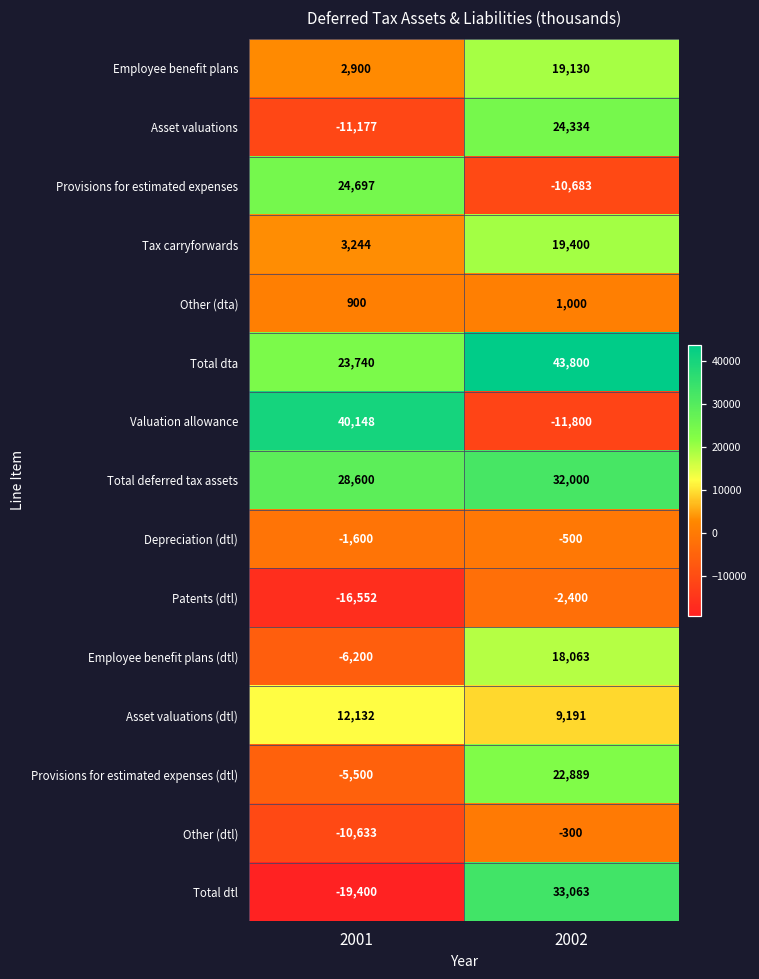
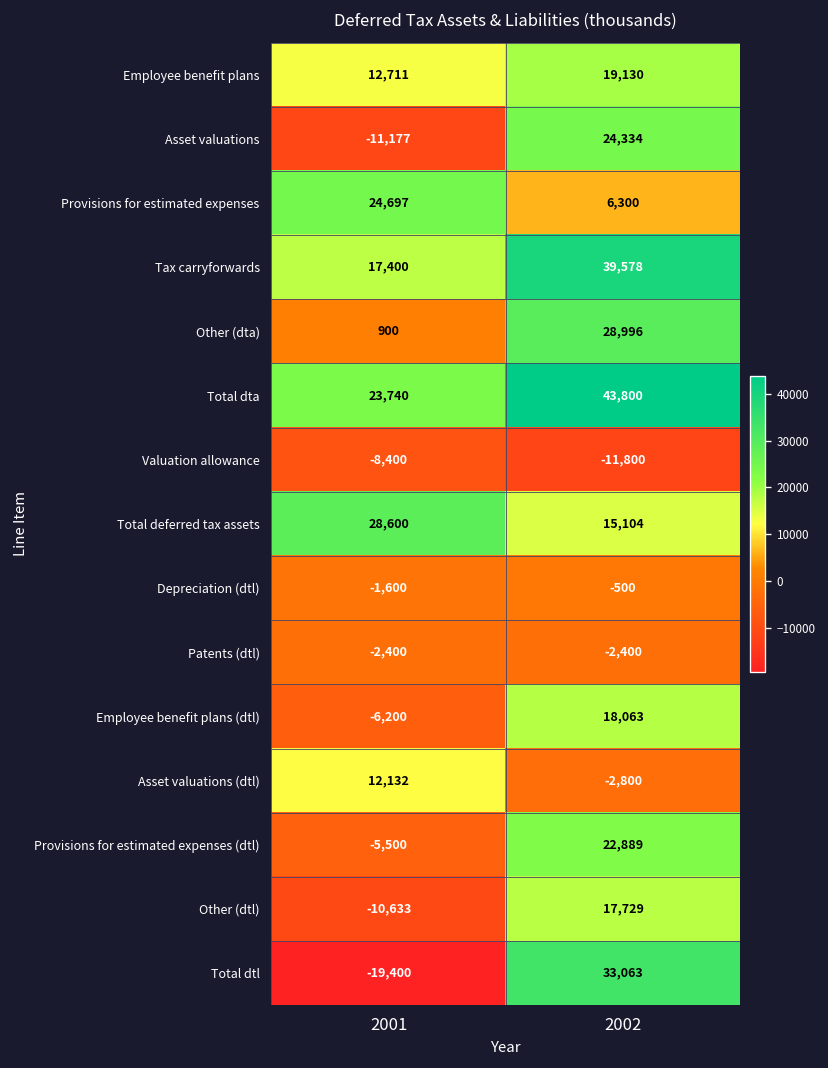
  {
    "Employee benefit plans": {
-     "2001": "2,900",
+     "2001": "12,711",
      "2002": "19,130"
    },
    "Asset valuations": {
      "2001": "-11,177",
      "2002": "24,334"
    },
    "Provisions for estimated expenses": {
      "2001": "24,697",
-     "2002": "-10,683"
+     "2002": "6,300"
    },
    "Tax carryforwards": {
-     "2001": "3,244",
-     "2002": "19,400"
+     "2001": "17,400",
+     "2002": "39,578"
    },
    "Other (dta)": {
      "2001": "900",
-     "2002": "1,000"
+     "2002": "28,996"
    },
    "Total dta": {
      "2001": "23,740",
      "2002": "43,800"
    },
    "Valuation allowance": {
-     "2001": "40,148",
+     "2001": "-8,400",
      "2002": "-11,800"
    },
    "Total deferred tax assets": {
      "2001": "28,600",
-     "2002": "32,000"
+     "2002": "15,104"
    },
    "Depreciation (dtl)": {
      "2001": "-1,600",
      "2002": "-500"
    },
    "Patents (dtl)": {
-     "2001": "-16,552",
+     "2001": "-2,400",
      "2002": "-2,400"
    },
    "Employee benefit plans (dtl)": {
      "2001": "-6,200",
      "2002": "18,063"
    },
    "Asset valuations (dtl)": {
      "2001": "12,132",
-     "2002": "9,191"
+     "2002": "-2,800"
    },
    "Provisions for estimated expenses (dtl)": {
      "2001": "-5,500",
      "2002": "22,889"
    },
    "Other (dtl)": {
      "2001": "-10,633",
-     "2002": "-300"
+     "2002": "17,729"
    },
    "Total dtl": {
      "2001": "-19,400",
      "2002": "33,063"
    }
  }
